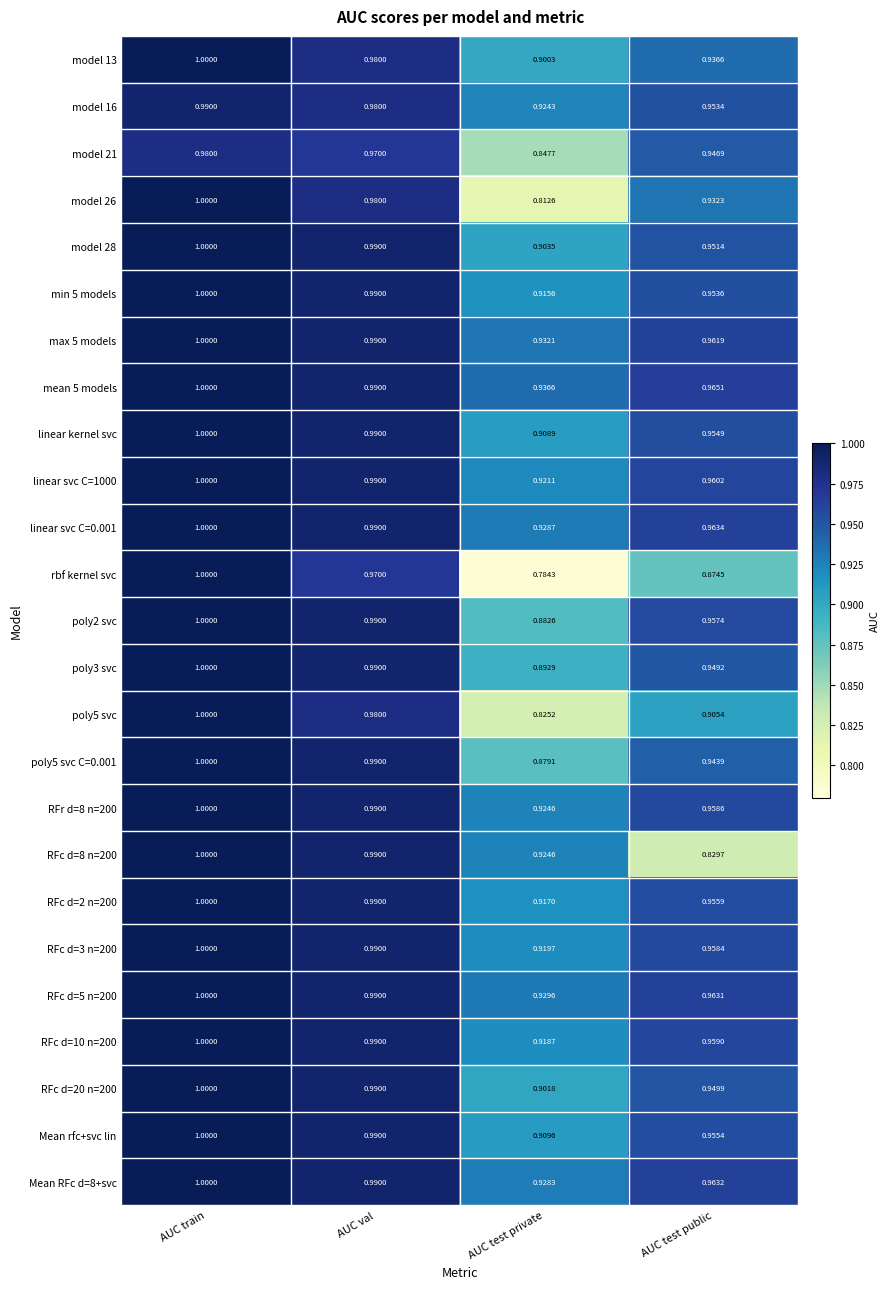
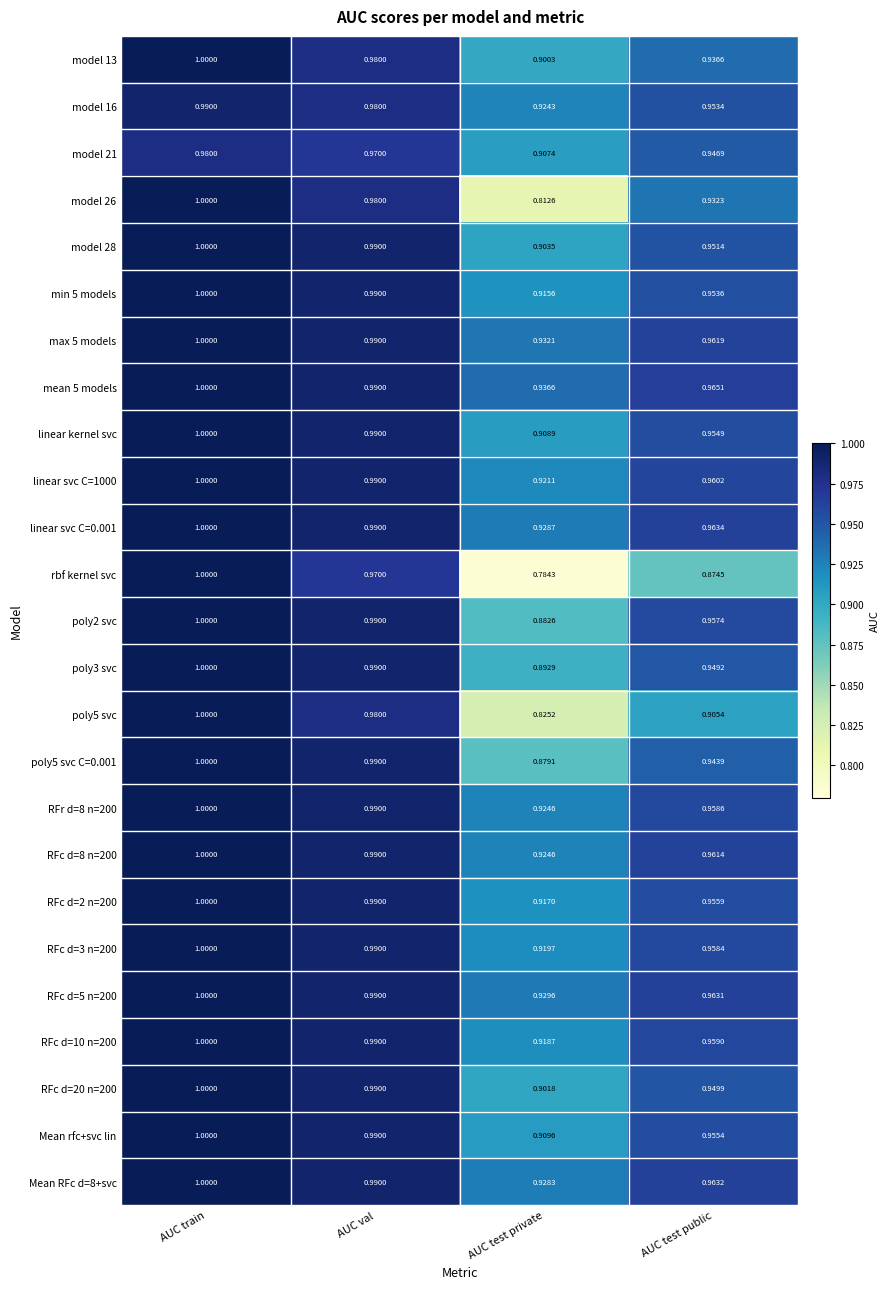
  {
    "model 13": {
      "AUC train": 1.0000,
      "AUC val": 0.9800,
      "AUC test private": 0.9003,
      "AUC test public": 0.9366
    },
    "model 16": {
      "AUC train": 0.9900,
      "AUC val": 0.9800,
      "AUC test private": 0.9243,
      "AUC test public": 0.9534
    },
    "model 21": {
      "AUC train": 0.9800,
      "AUC val": 0.9700,
-     "AUC test private": 0.8477,
+     "AUC test private": 0.9074,
      "AUC test public": 0.9469
    },
    "model 26": {
      "AUC train": 1.0000,
      "AUC val": 0.9800,
      "AUC test private": 0.8126,
      "AUC test public": 0.9323
    },
    "model 28": {
      "AUC train": 1.0000,
      "AUC val": 0.9900,
      "AUC test private": 0.9035,
      "AUC test public": 0.9514
    },
    "min 5 models": {
      "AUC train": 1.0000,
      "AUC val": 0.9900,
      "AUC test private": 0.9156,
      "AUC test public": 0.9536
    },
    "max 5 models": {
      "AUC train": 1.0000,
      "AUC val": 0.9900,
      "AUC test private": 0.9321,
      "AUC test public": 0.9619
    },
    "mean 5 models": {
      "AUC train": 1.0000,
      "AUC val": 0.9900,
      "AUC test private": 0.9366,
      "AUC test public": 0.9651
    },
    "linear kernel svc": {
      "AUC train": 1.0000,
      "AUC val": 0.9900,
      "AUC test private": 0.9089,
      "AUC test public": 0.9549
    },
    "linear svc C=1000": {
      "AUC train": 1.0000,
      "AUC val": 0.9900,
      "AUC test private": 0.9211,
      "AUC test public": 0.9602
    },
    "linear svc C=0.001": {
      "AUC train": 1.0000,
      "AUC val": 0.9900,
      "AUC test private": 0.9287,
      "AUC test public": 0.9634
    },
    "rbf kernel svc": {
      "AUC train": 1.0000,
      "AUC val": 0.9700,
      "AUC test private": 0.7843,
      "AUC test public": 0.8745
    },
    "poly2 svc": {
      "AUC train": 1.0000,
      "AUC val": 0.9900,
      "AUC test private": 0.8826,
      "AUC test public": 0.9574
    },
    "poly3 svc": {
      "AUC train": 1.0000,
      "AUC val": 0.9900,
      "AUC test private": 0.8929,
      "AUC test public": 0.9492
    },
    "poly5 svc": {
      "AUC train": 1.0000,
      "AUC val": 0.9800,
      "AUC test private": 0.8252,
      "AUC test public": 0.9054
    },
    "poly5 svc C=0.001": {
      "AUC train": 1.0000,
      "AUC val": 0.9900,
      "AUC test private": 0.8791,
      "AUC test public": 0.9439
    },
    "RFr d=8 n=200": {
      "AUC train": 1.0000,
      "AUC val": 0.9900,
      "AUC test private": 0.9246,
      "AUC test public": 0.9586
    },
    "RFc d=8 n=200": {
      "AUC train": 1.0000,
      "AUC val": 0.9900,
      "AUC test private": 0.9246,
-     "AUC test public": 0.8297
+     "AUC test public": 0.9614
    },
    "RFc d=2 n=200": {
      "AUC train": 1.0000,
      "AUC val": 0.9900,
      "AUC test private": 0.9170,
      "AUC test public": 0.9559
    },
    "RFc d=3 n=200": {
      "AUC train": 1.0000,
      "AUC val": 0.9900,
      "AUC test private": 0.9197,
      "AUC test public": 0.9584
    },
    "RFc d=5 n=200": {
      "AUC train": 1.0000,
      "AUC val": 0.9900,
      "AUC test private": 0.9296,
      "AUC test public": 0.9631
    },
    "RFc d=10 n=200": {
      "AUC train": 1.0000,
      "AUC val": 0.9900,
      "AUC test private": 0.9187,
      "AUC test public": 0.9590
    },
    "RFc d=20 n=200": {
      "AUC train": 1.0000,
      "AUC val": 0.9900,
      "AUC test private": 0.9018,
      "AUC test public": 0.9499
    },
    "Mean rfc+svc lin": {
      "AUC train": 1.0000,
      "AUC val": 0.9900,
      "AUC test private": 0.9096,
      "AUC test public": 0.9554
    },
    "Mean RFc d=8+svc": {
      "AUC train": 1.0000,
      "AUC val": 0.9900,
      "AUC test private": 0.9283,
      "AUC test public": 0.9632
    }
  }
